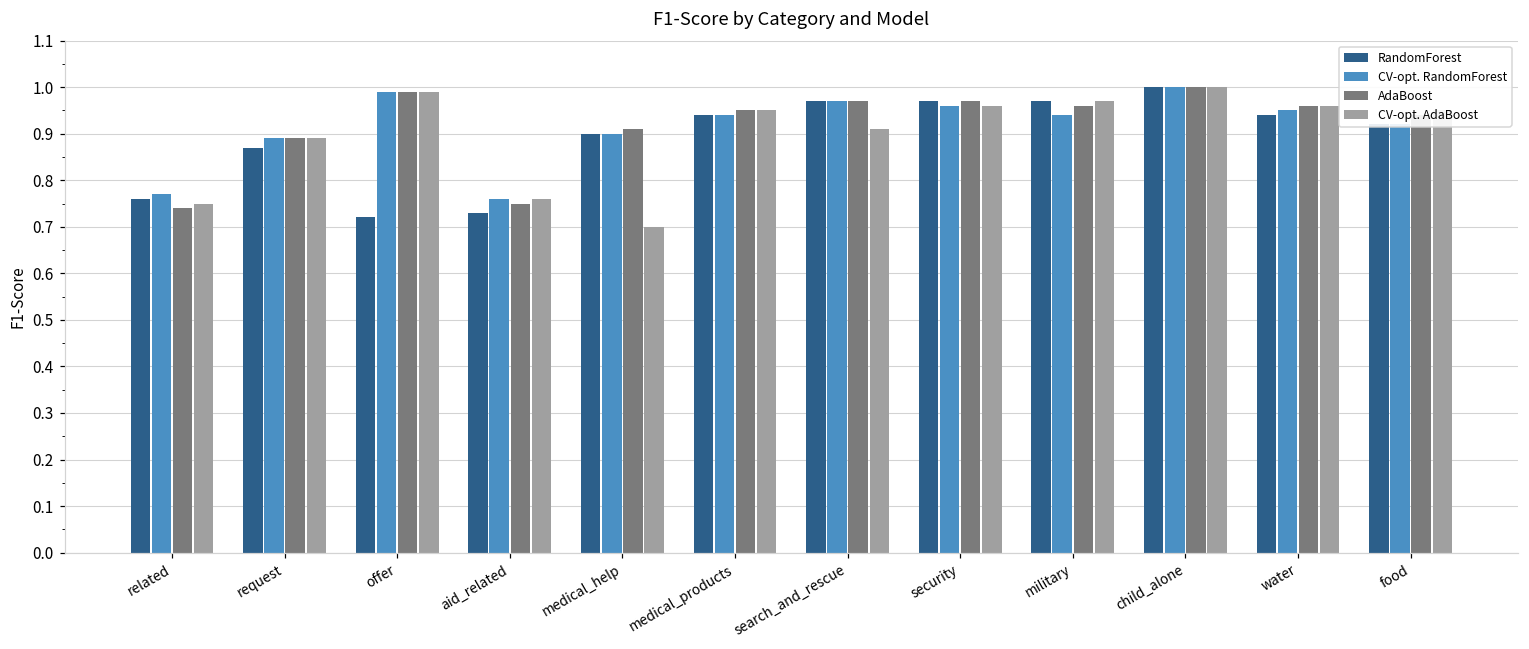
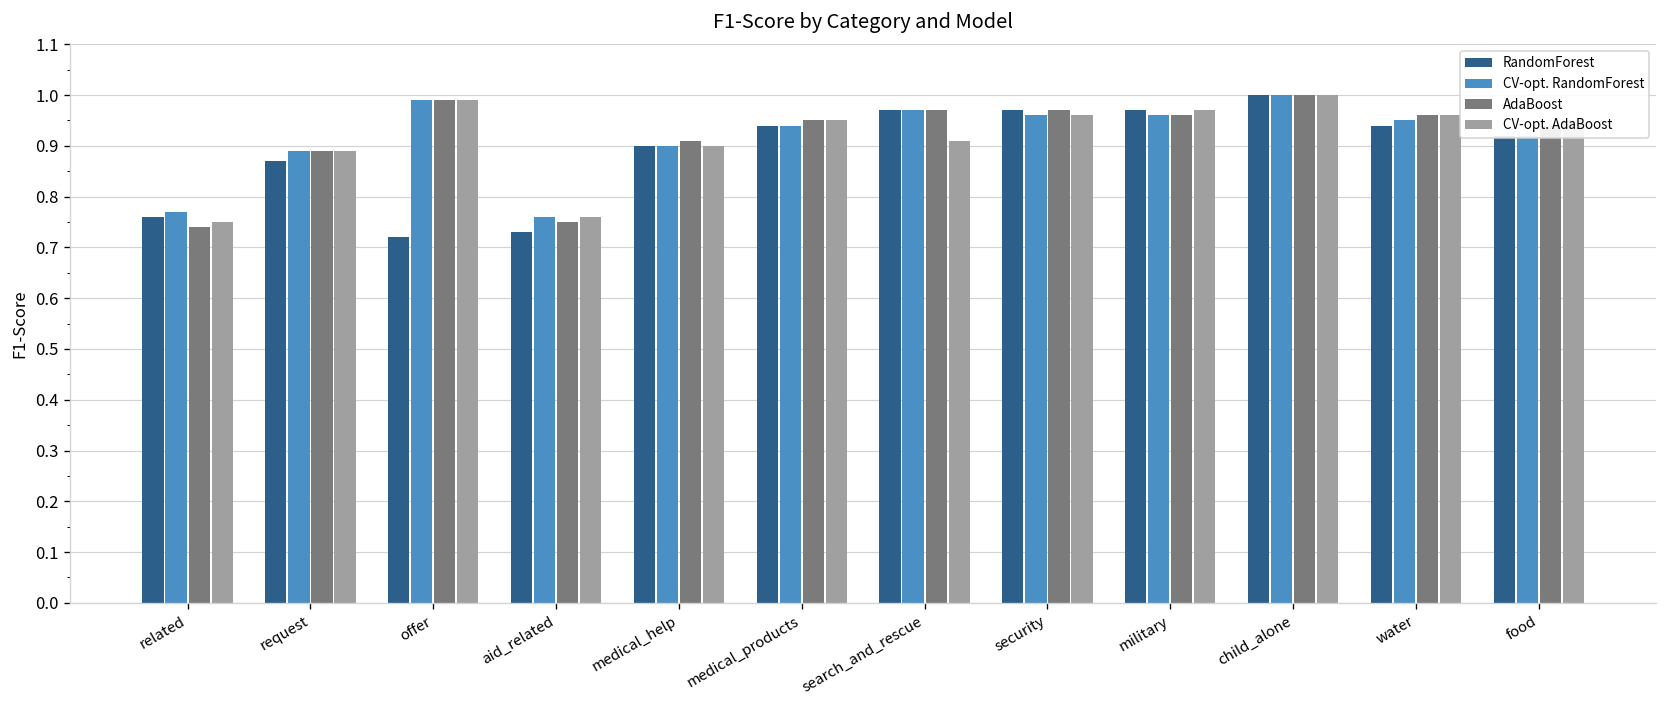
  {
    "RandomForest": {
      "related": 0.76,
      "request": 0.87,
      "offer": 0.72,
      "aid_related": 0.73,
      "medical_help": 0.90,
      "medical_products": 0.94,
      "search_and_rescue": 0.97,
      "security": 0.97,
      "military": 0.97,
      "child_alone": 1.00,
      "water": 0.94,
      "food": 0.92
    },
    "CV-opt. RandomForest": {
      "related": 0.77,
      "request": 0.89,
      "offer": 0.99,
      "aid_related": 0.76,
      "medical_help": 0.90,
      "medical_products": 0.94,
      "search_and_rescue": 0.97,
      "security": 0.96,
-     "military": 0.94,
+     "military": 0.96,
      "child_alone": 1.00,
      "water": 0.95,
      "food": 0.92
    },
    "AdaBoost": {
      "related": 0.74,
      "request": 0.89,
      "offer": 0.99,
      "aid_related": 0.75,
      "medical_help": 0.91,
      "medical_products": 0.95,
      "search_and_rescue": 0.97,
      "security": 0.97,
      "military": 0.96,
      "child_alone": 1.00,
      "water": 0.96
    },
    "CV-opt. AdaBoost": {
      "related": 0.75,
      "request": 0.89,
      "offer": 0.99,
      "aid_related": 0.76,
-     "medical_help": 0.7,
+     "medical_help": 0.9,
      "medical_products": 0.95,
      "search_and_rescue": 0.91,
      "security": 0.96,
      "military": 0.97,
      "child_alone": 1.0,
      "water": 0.96
    }
  }
